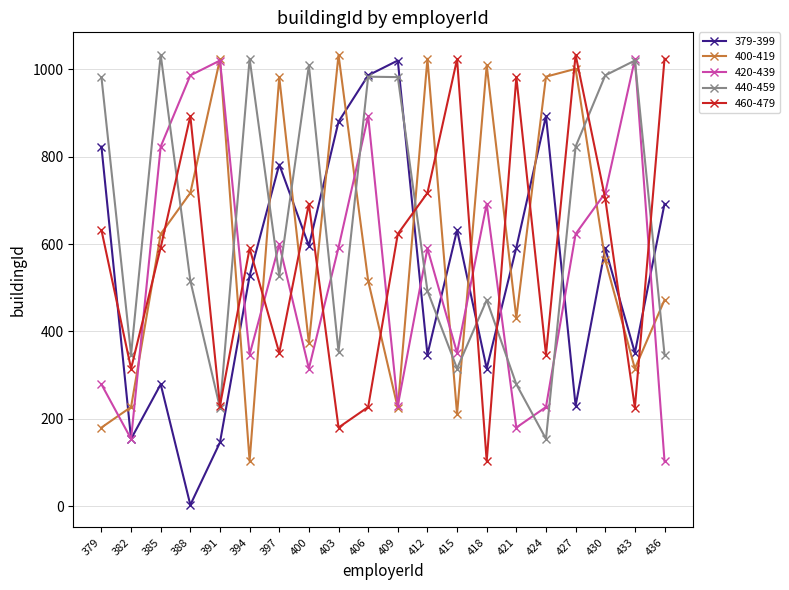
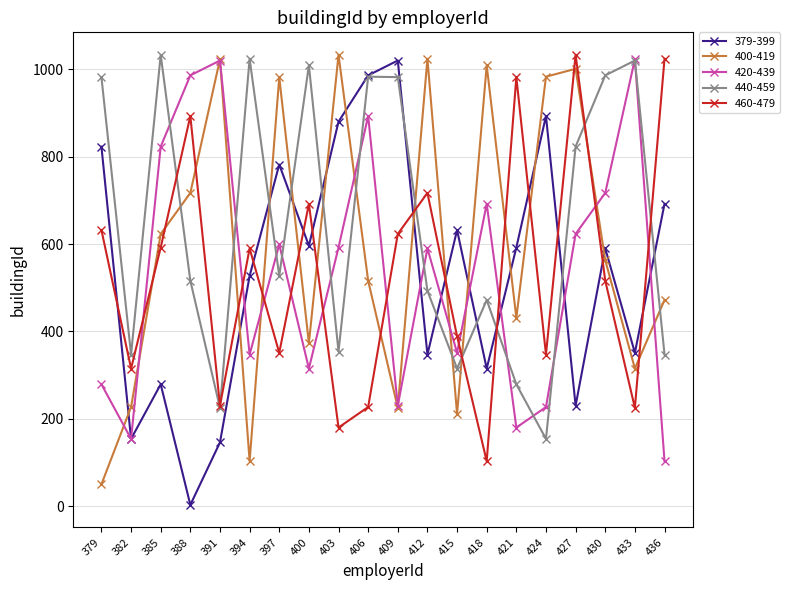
  {
    "379-399": {
      "379": 820,
      "385": 280,
      "388": 0,
      "391": 150,
      "394": 530,
      "397": 780,
      "400": 600,
      "403": 880,
      "409": 1020,
      "412": 350,
      "415": 630,
      "418": 320,
      "421": 590,
      "424": 890,
      "427": 230,
      "430": 590,
      "433": 350,
      "436": 690
    },
    "400-419": {
-     "379": 180,
+     "379": 50,
      "382": 230,
      "385": 620,
      "388": 720,
      "394": 100,
      "397": 980,
      "400": 370,
      "403": 1030,
      "406": 520,
      "412": 1020,
      "415": 210,
      "418": 1010,
      "421": 430,
      "424": 980,
      "427": 1000,
      "430": 560,
      "433": 320,
      "436": 470
    },
    "420-439": {
      "379": 280,
      "385": 820,
      "388": 990,
      "394": 350,
      "397": 600,
      "400": 320,
      "403": 590,
      "406": 890,
      "412": 590,
      "415": 350,
      "418": 690,
      "421": 180,
      "424": 230,
      "427": 620,
      "430": 720,
      "436": 100
    },
    "440-459": {
      "379": 980,
      "382": 350,
      "385": 1030,
      "388": 520,
      "394": 1020,
      "397": 530,
      "400": 1010,
      "403": 350,
      "409": 980,
      "412": 490,
      "415": 320,
      "418": 470,
      "421": 280,
      "424": 150,
      "427": 820,
      "430": 990,
      "436": 350
    },
    "460-479": {
      "379": 630,
      "382": 320,
      "385": 590,
      "388": 890,
      "394": 590,
      "397": 350,
      "400": 690,
      "403": 180,
      "406": 230,
      "409": 620,
      "412": 720,
-     "415": 1020,
+     "415": 390,
      "418": 100,
      "421": 980,
      "424": 350,
      "427": 1030,
-     "430": 700,
+     "430": 520,
      "433": 230,
      "436": 1020
    }
  }
